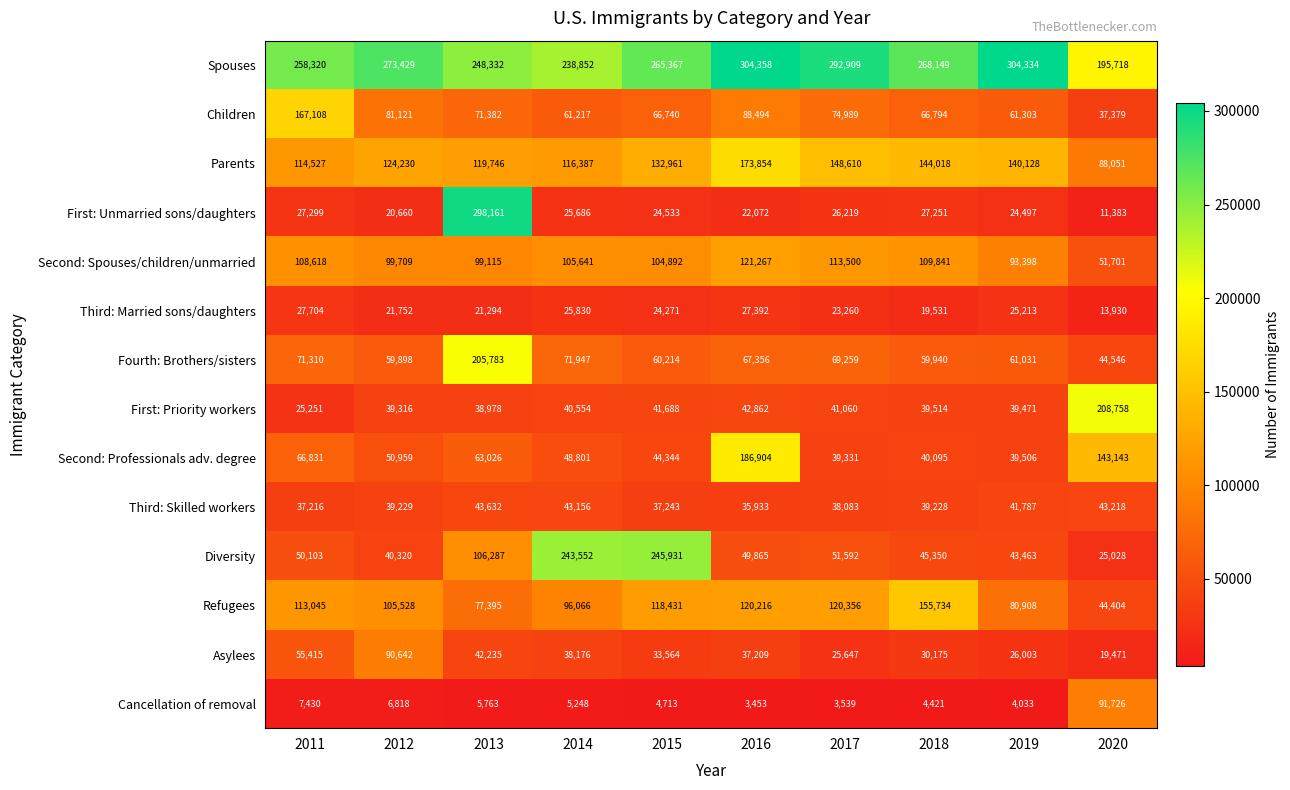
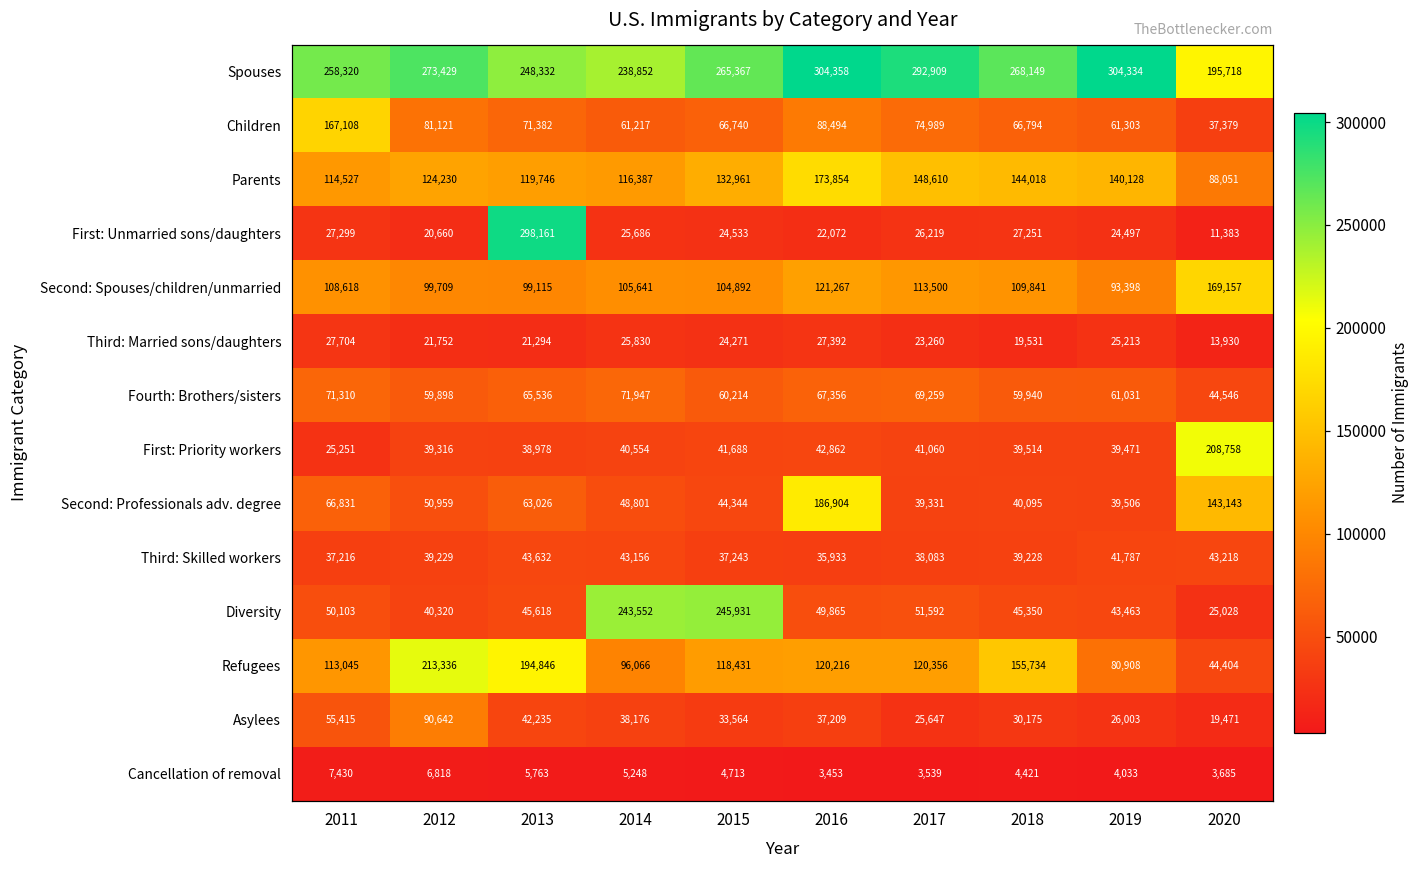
  {
    "Spouses": {
      "2011": "258,320",
      "2012": "273,429",
      "2013": "248,332",
      "2014": "238,852",
      "2015": "265,367",
      "2016": "304,358",
      "2017": "292,909",
      "2018": "268,149",
      "2019": "304,334",
      "2020": "195,718"
    },
    "Children": {
      "2011": "167,108",
      "2012": "81,121",
      "2013": "71,382",
      "2014": "61,217",
      "2015": "66,740",
      "2016": "88,494",
      "2017": "74,989",
      "2018": "66,794",
      "2019": "61,303",
      "2020": "37,379"
    },
    "Parents": {
      "2011": "114,527",
      "2012": "124,230",
      "2013": "119,746",
      "2014": "116,387",
      "2015": "132,961",
      "2016": "173,854",
      "2017": "148,610",
      "2018": "144,018",
      "2019": "140,128",
      "2020": "88,051"
    },
    "First: Unmarried sons/daughters": {
      "2011": "27,299",
      "2012": "20,660",
      "2013": "298,161",
      "2014": "25,686",
      "2015": "24,533",
      "2016": "22,072",
      "2017": "26,219",
      "2018": "27,251",
      "2019": "24,497",
      "2020": "11,383"
    },
    "Second: Spouses/children/unmarried": {
      "2011": "108,618",
      "2012": "99,709",
      "2013": "99,115",
      "2014": "105,641",
      "2015": "104,892",
      "2016": "121,267",
      "2017": "113,500",
      "2018": "109,841",
      "2019": "93,398",
-     "2020": "51,701"
+     "2020": "169,157"
    },
    "Third: Married sons/daughters": {
      "2011": "27,704",
      "2012": "21,752",
      "2013": "21,294",
      "2014": "25,830",
      "2015": "24,271",
      "2016": "27,392",
      "2017": "23,260",
      "2018": "19,531",
      "2019": "25,213",
      "2020": "13,930"
    },
    "Fourth: Brothers/sisters": {
      "2011": "71,310",
      "2012": "59,898",
-     "2013": "205,783",
+     "2013": "65,536",
      "2014": "71,947",
      "2015": "60,214",
      "2016": "67,356",
      "2017": "69,259",
      "2018": "59,940",
      "2019": "61,031",
      "2020": "44,546"
    },
    "First: Priority workers": {
      "2011": "25,251",
      "2012": "39,316",
      "2013": "38,978",
      "2014": "40,554",
      "2015": "41,688",
      "2016": "42,862",
      "2017": "41,060",
      "2018": "39,514",
      "2019": "39,471",
      "2020": "208,758"
    },
    "Second: Professionals adv. degree": {
      "2011": "66,831",
      "2012": "50,959",
      "2013": "63,026",
      "2014": "48,801",
      "2015": "44,344",
      "2016": "186,904",
      "2017": "39,331",
      "2018": "40,095",
      "2019": "39,506",
      "2020": "143,143"
    },
    "Third: Skilled workers": {
      "2011": "37,216",
      "2012": "39,229",
      "2013": "43,632",
      "2014": "43,156",
      "2015": "37,243",
      "2016": "35,933",
      "2017": "38,083",
      "2018": "39,228",
      "2019": "41,787",
      "2020": "43,218"
    },
    "Diversity": {
      "2011": "50,103",
      "2012": "40,320",
-     "2013": "106,287",
+     "2013": "45,618",
      "2014": "243,552",
      "2015": "245,931",
      "2016": "49,865",
      "2017": "51,592",
      "2018": "45,350",
      "2019": "43,463",
      "2020": "25,028"
    },
    "Refugees": {
      "2011": "113,045",
-     "2012": "105,528",
-     "2013": "77,395",
+     "2012": "213,336",
+     "2013": "194,846",
      "2014": "96,066",
      "2015": "118,431",
      "2016": "120,216",
      "2017": "120,356",
      "2018": "155,734",
      "2019": "80,908",
      "2020": "44,404"
    },
    "Asylees": {
      "2011": "55,415",
      "2012": "90,642",
      "2013": "42,235",
      "2014": "38,176",
      "2015": "33,564",
      "2016": "37,209",
      "2017": "25,647",
      "2018": "30,175",
      "2019": "26,003",
      "2020": "19,471"
    },
    "Cancellation of removal": {
      "2011": "7,430",
      "2012": "6,818",
      "2013": "5,763",
      "2014": "5,248",
      "2015": "4,713",
      "2016": "3,453",
      "2017": "3,539",
      "2018": "4,421",
      "2019": "4,033",
-     "2020": "91,726"
+     "2020": "3,685"
    }
  }
